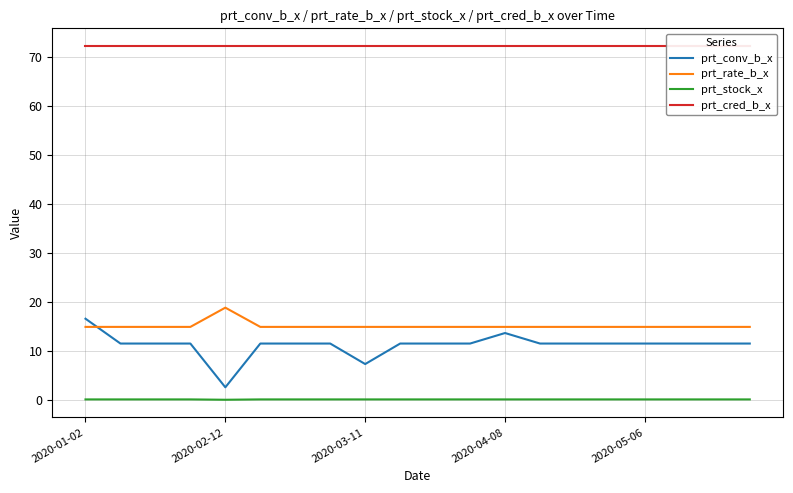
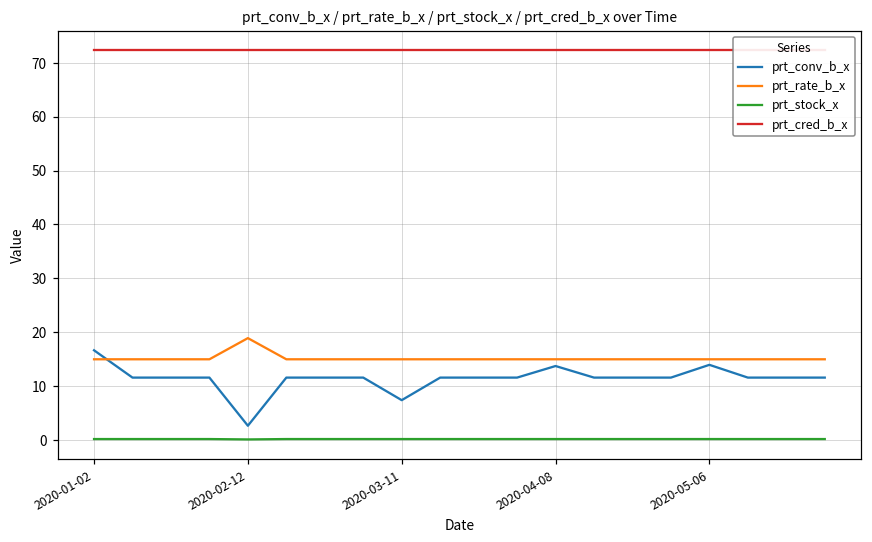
  {
    "prt_conv_b_x": {
      "2020-01-02": 17,
      "2020-02-12": 3,
      "2020-03-11": 7,
      "2020-04-08": 14,
-     "2020-05-06": 12
+     "2020-05-06": 14
    },
    "prt_rate_b_x": {
      "2020-01-02": 15,
      "2020-02-12": 19,
      "2020-03-11": 15,
      "2020-04-08": 15,
      "2020-05-06": 15
    },
    "prt_stock_x": {
      "2020-01-02": 0,
      "2020-02-12": 0,
      "2020-03-11": 0,
      "2020-04-08": 0,
      "2020-05-06": 0
    },
    "prt_cred_b_x": {
      "2020-01-02": 72,
      "2020-02-12": 72,
      "2020-03-11": 72,
      "2020-04-08": 72,
      "2020-05-06": 72
    }
  }
